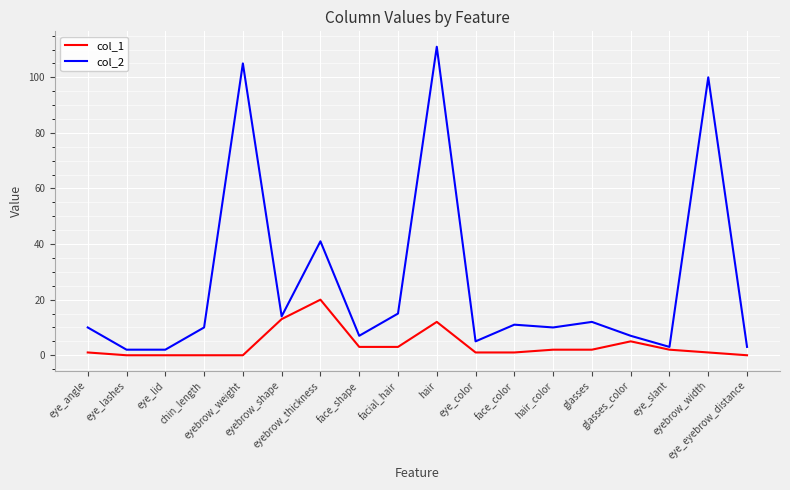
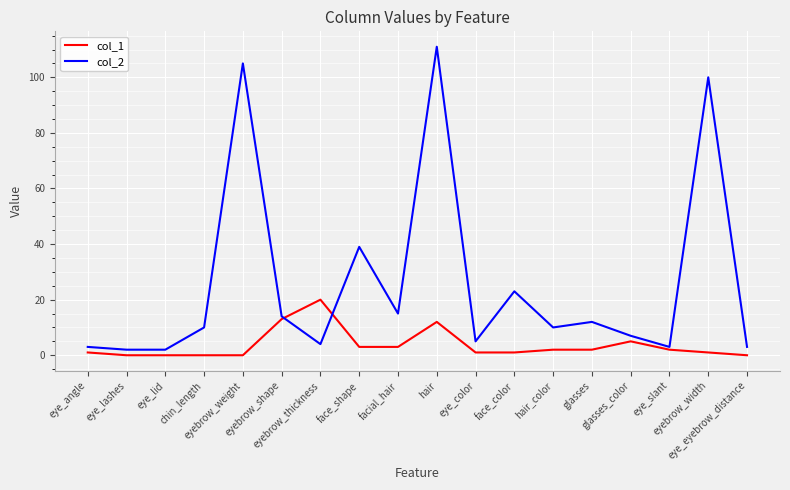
  {
    "col_1": {
      "eye_angle": 1,
      "eye_lashes": 0,
      "eye_lid": 0,
      "chin_length": 0,
      "eyebrow_weight": 0,
      "eyebrow_shape": 13,
      "eyebrow_thickness": 20,
      "face_shape": 3,
      "facial_hair": 3,
      "hair": 12,
      "eye_color": 1,
      "face_color": 1,
      "hair_color": 2,
      "glasses": 2,
      "glasses_color": 5,
      "eye_slant": 2,
      "eyebrow_width": 1,
      "eye_eyebrow_distance": 0
    },
    "col_2": {
-     "eye_angle": 10,
+     "eye_angle": 3,
      "eye_lashes": 2,
      "eye_lid": 2,
      "chin_length": 10,
      "eyebrow_weight": 105,
      "eyebrow_shape": 14,
-     "eyebrow_thickness": 41,
-     "face_shape": 7,
+     "eyebrow_thickness": 4,
+     "face_shape": 39,
      "facial_hair": 15,
      "hair": 111,
      "eye_color": 5,
-     "face_color": 11,
+     "face_color": 23,
      "hair_color": 10,
      "glasses": 12,
      "glasses_color": 7,
      "eye_slant": 3,
      "eyebrow_width": 100,
      "eye_eyebrow_distance": 3
    }
  }
